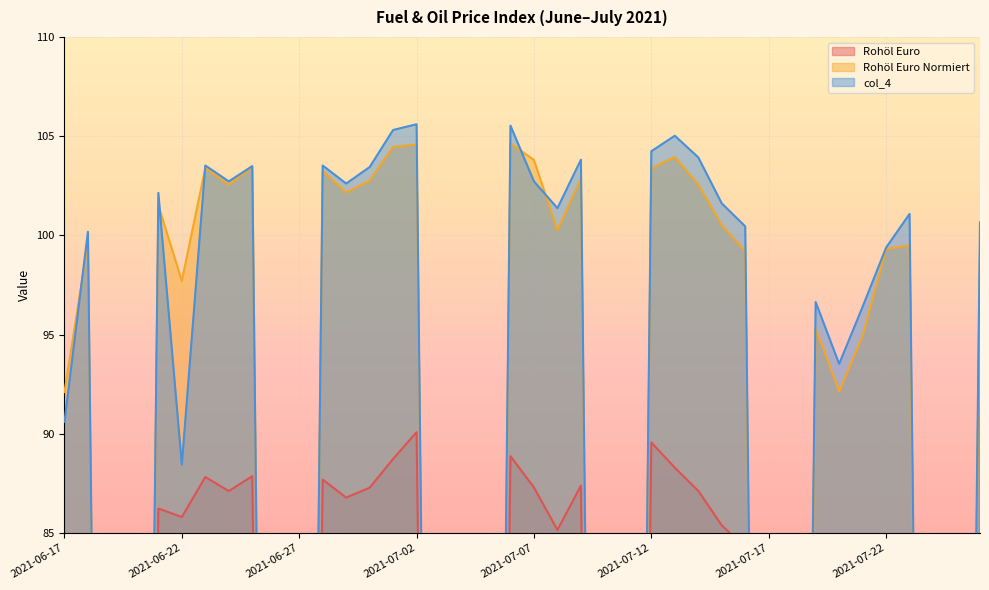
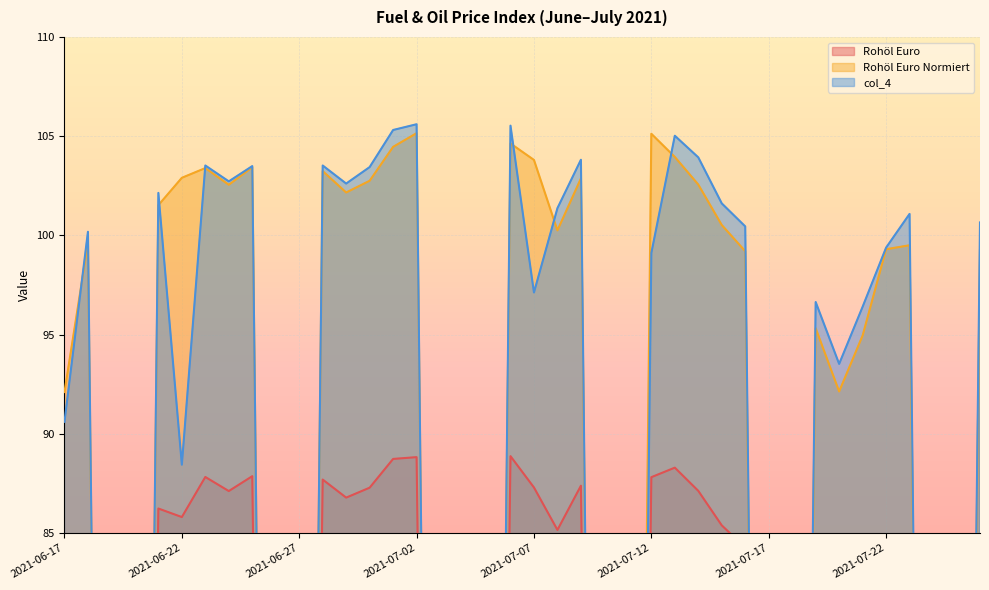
  {
    "Rohöl Euro": {
      "2021-06-17": 84.9,
      "2021-06-22": 85.8,
-     "2021-07-02": 90.1,
+     "2021-07-02": 88.8,
      "2021-07-07": 87.3,
-     "2021-07-12": 89.6
+     "2021-07-12": 87.8
    },
    "Rohöl Euro Normiert": {
      "2021-06-17": 92.1,
-     "2021-06-22": 97.7,
-     "2021-07-02": 104.6,
+     "2021-06-22": 102.9,
+     "2021-07-02": 105.2,
      "2021-07-07": 103.8,
-     "2021-07-12": 103.4
+     "2021-07-12": 105.1
    },
    "col_4": {
      "2021-06-17": 90.6,
      "2021-06-22": 88.4,
      "2021-07-02": 105.6,
-     "2021-07-07": 102.7,
-     "2021-07-12": 104.2
+     "2021-07-07": 97.1,
+     "2021-07-12": 99.1
    }
  }
